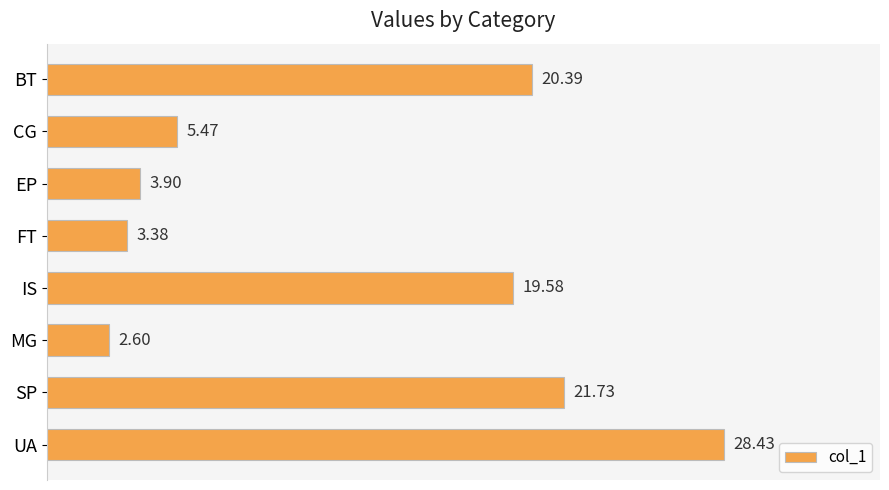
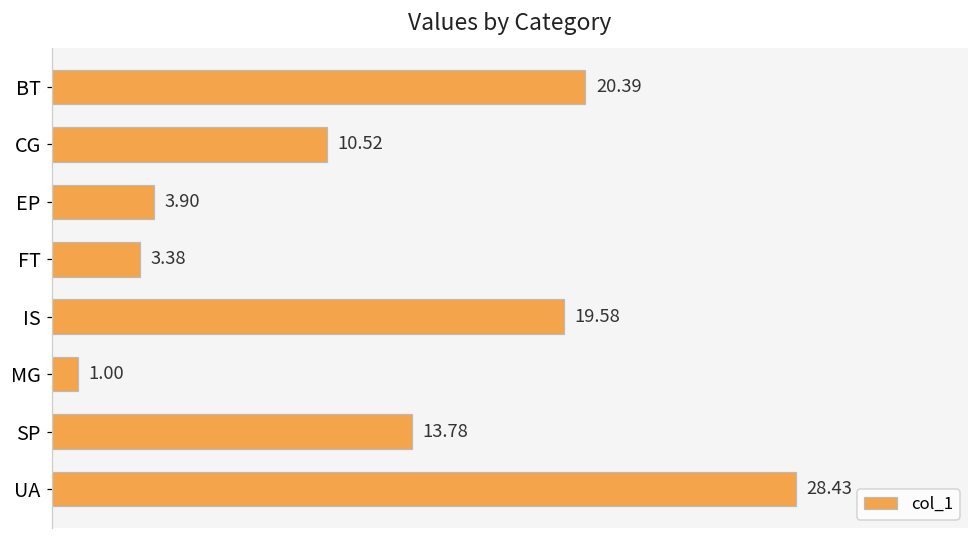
  {
    "BT": 20.39,
-   "CG": 5.47,
+   "CG": 10.52,
    "EP": 3.90,
    "FT": 3.38,
    "IS": 19.58,
-   "MG": 2.60,
-   "SP": 21.73,
+   "MG": 1.00,
+   "SP": 13.78,
    "UA": 28.43
  }
